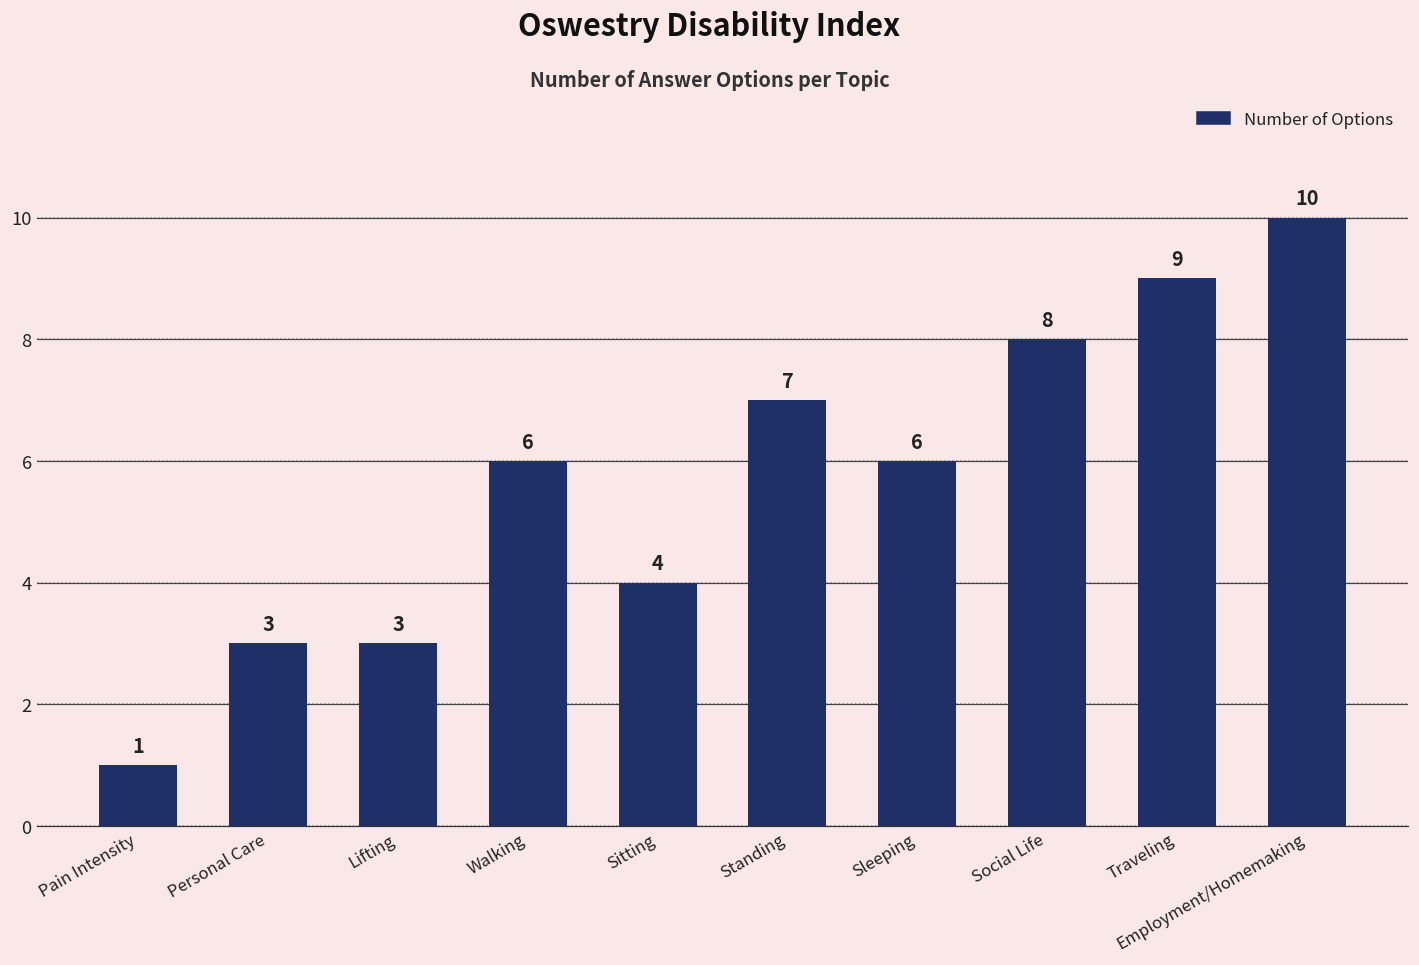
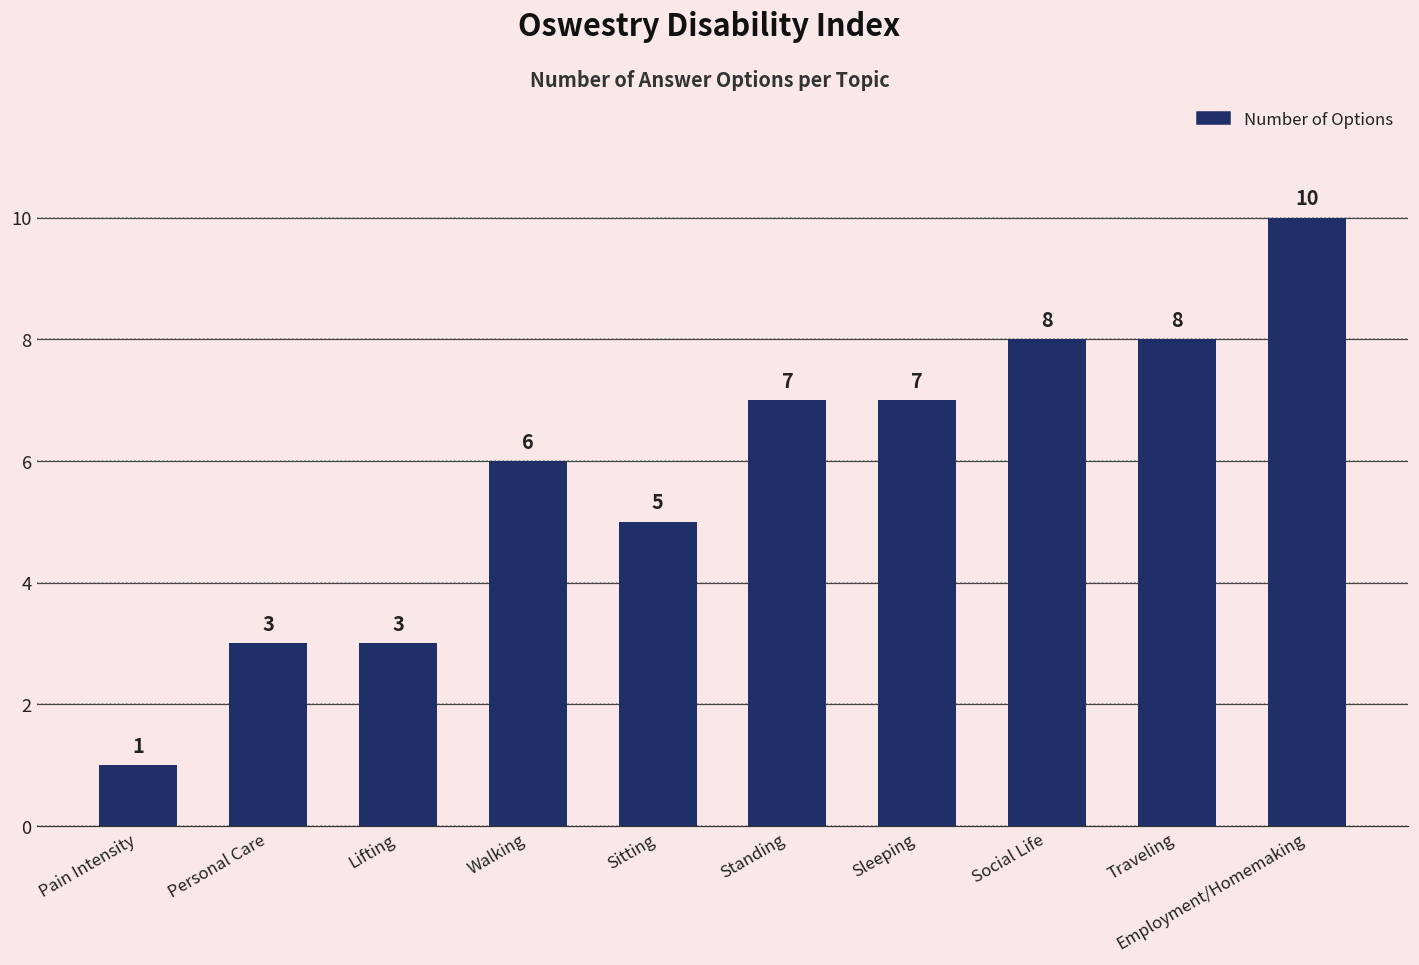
  {
    "Pain Intensity": 1,
    "Personal Care": 3,
    "Lifting": 3,
    "Walking": 6,
-   "Sitting": 4,
+   "Sitting": 5,
    "Standing": 7,
-   "Sleeping": 6,
+   "Sleeping": 7,
    "Social Life": 8,
-   "Traveling": 9,
+   "Traveling": 8,
    "Employment/Homemaking": 10
  }
